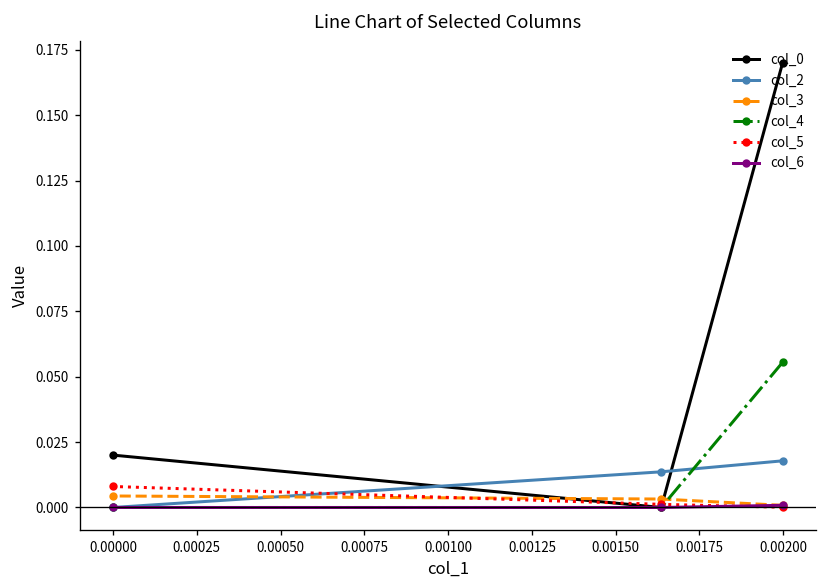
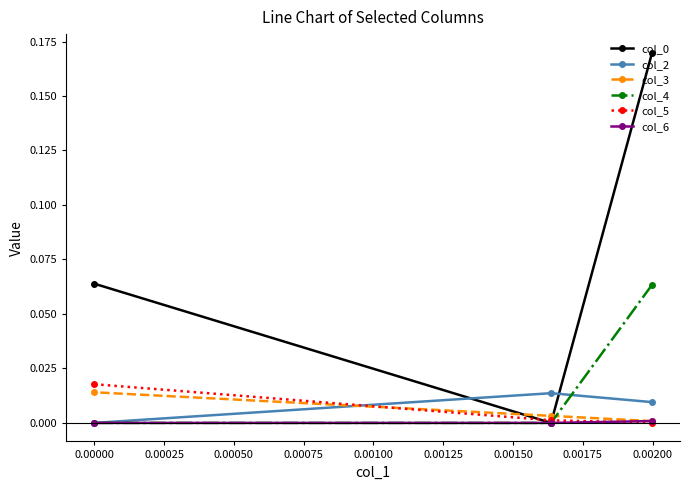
  {
    "col_0": {
-     "0.00000": 0.020,
+     "0.00000": 0.064,
      "0.00200": 0.170
    },
    "col_2": {
-     "0.00200": 0.018
+     "0.00200": 0.010
    },
    "col_3": {
-     "0.00000": 0.004
+     "0.00000": 0.014
    },
    "col_4": {
-     "0.00200": 0.055
+     "0.00200": 0.063
    },
    "col_5": {
-     "0.00000": 0.008
+     "0.00000": 0.018
    }
  }
